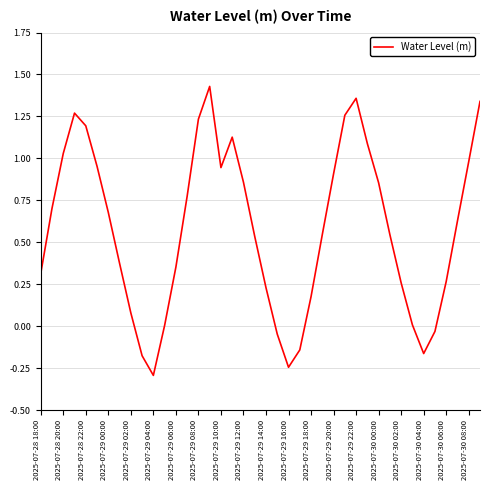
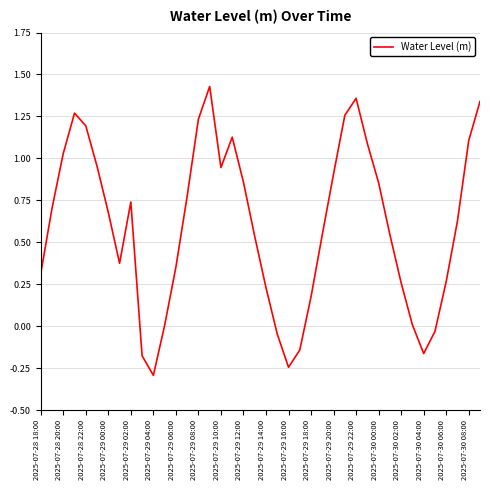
  {
    "2025-07-28 18:00": 0.31,
    "2025-07-28 20:00": 1.03,
    "2025-07-28 22:00": 1.19,
    "2025-07-29 00:00": 0.68,
-   "2025-07-29 02:00": 0.08,
+   "2025-07-29 02:00": 0.74,
    "2025-07-29 04:00": -0.29,
    "2025-07-29 06:00": 0.35,
    "2025-07-29 08:00": 1.23,
    "2025-07-29 10:00": 0.95,
    "2025-07-29 12:00": 0.86,
    "2025-07-29 14:00": 0.23,
    "2025-07-29 16:00": -0.25,
    "2025-07-29 18:00": 0.18,
    "2025-07-29 20:00": 0.91,
    "2025-07-29 22:00": 1.36,
    "2025-07-30 00:00": 0.85,
    "2025-07-30 02:00": 0.26,
    "2025-07-30 04:00": -0.16,
    "2025-07-30 06:00": 0.27,
-   "2025-07-30 08:00": 0.98
+   "2025-07-30 08:00": 1.11
  }
